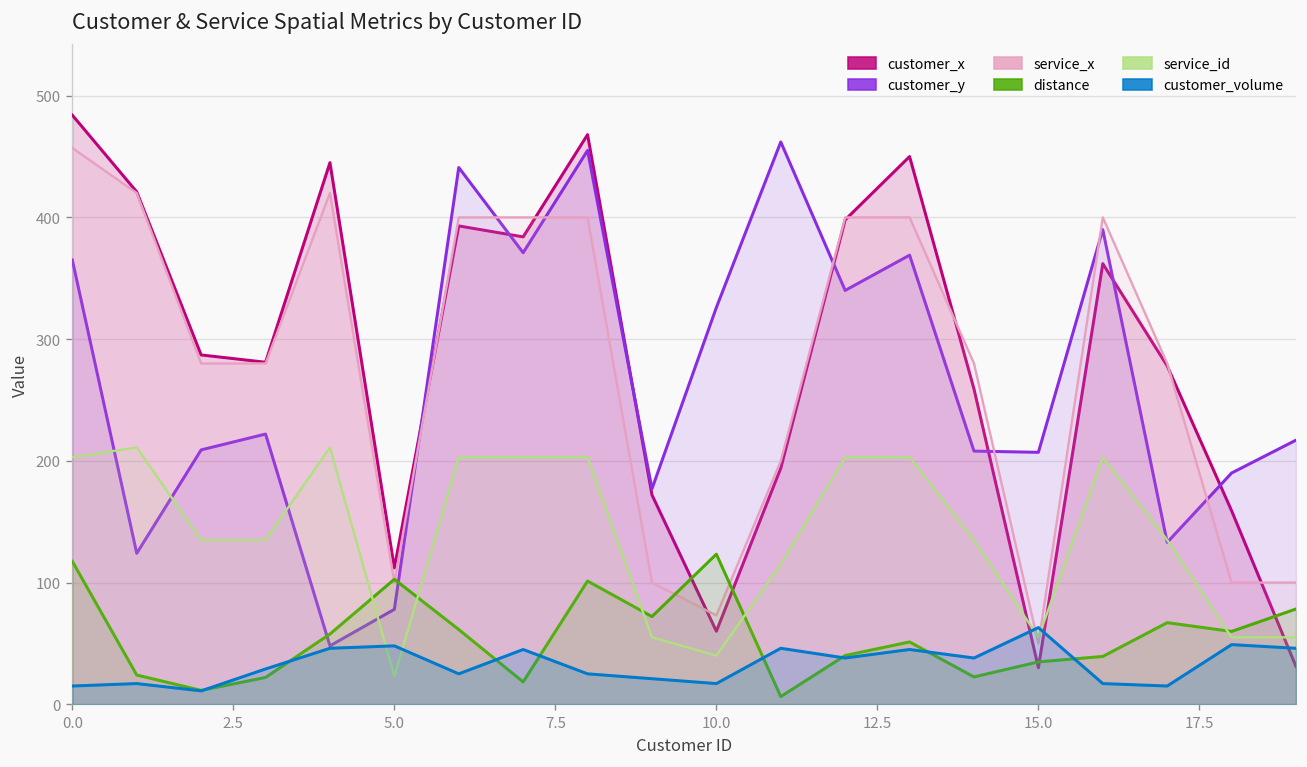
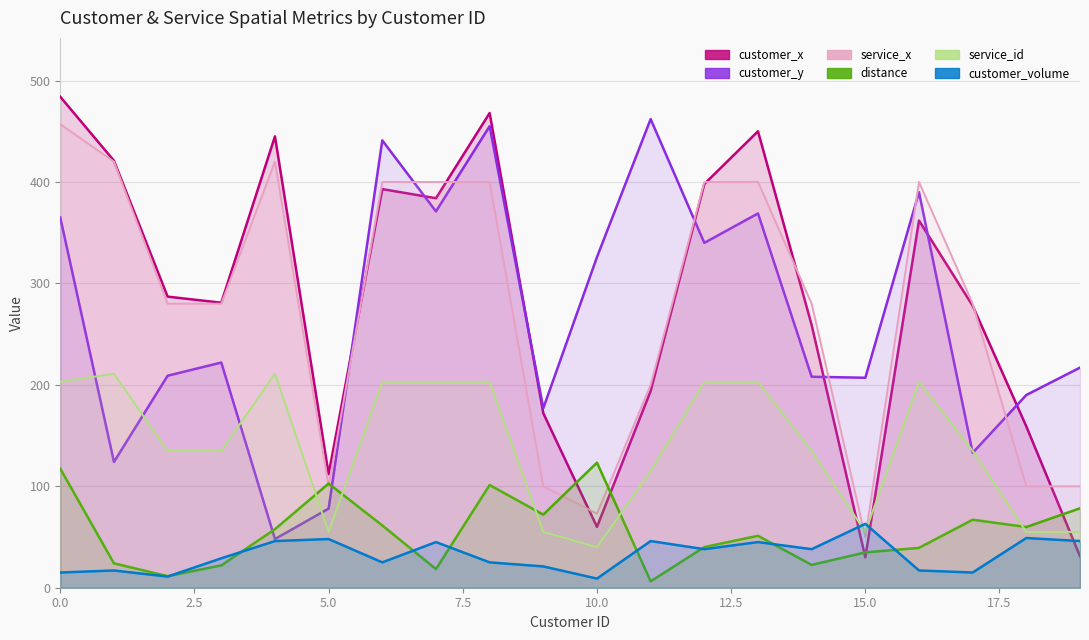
  {
    "customer_x": {
      "0.0": 484,
      "5.0": 112,
      "10.0": 60,
      "15.0": 30
    },
    "customer_y": {
      "0.0": 365,
      "5.0": 78,
      "10.0": 326,
      "15.0": 207
    },
    "service_x": {
      "0.0": 457,
      "5.0": 100,
      "10.0": 73,
      "15.0": 50
    },
    "distance": {
      "0.0": 117,
      "5.0": 103,
      "10.0": 123,
      "15.0": 35
    },
    "service_id": {
      "0.0": 203,
-     "5.0": 23,
+     "5.0": 55,
      "10.0": 40,
      "15.0": 55
    },
    "customer_volume": {
      "0.0": 15,
      "5.0": 48,
-     "10.0": 17,
+     "10.0": 9,
      "15.0": 63
    }
  }
